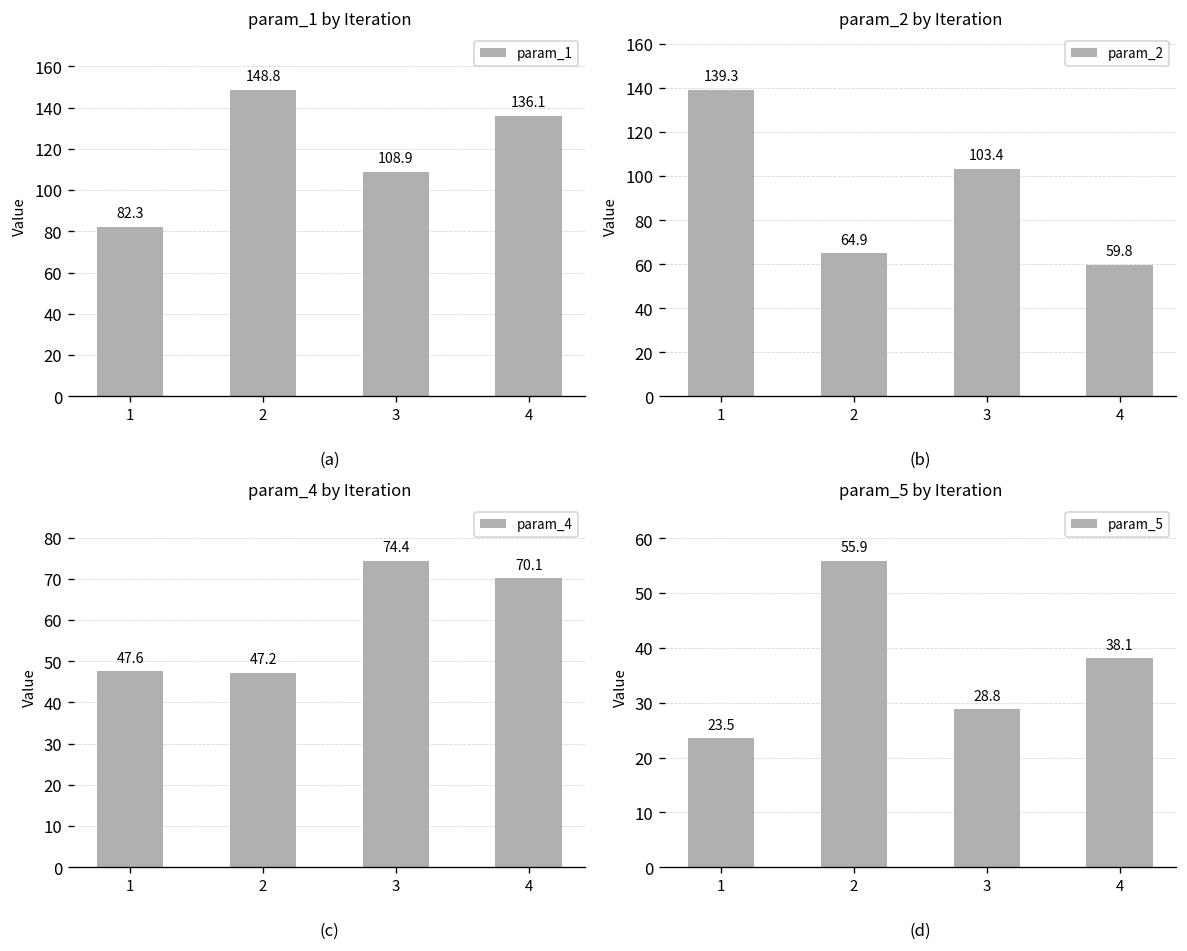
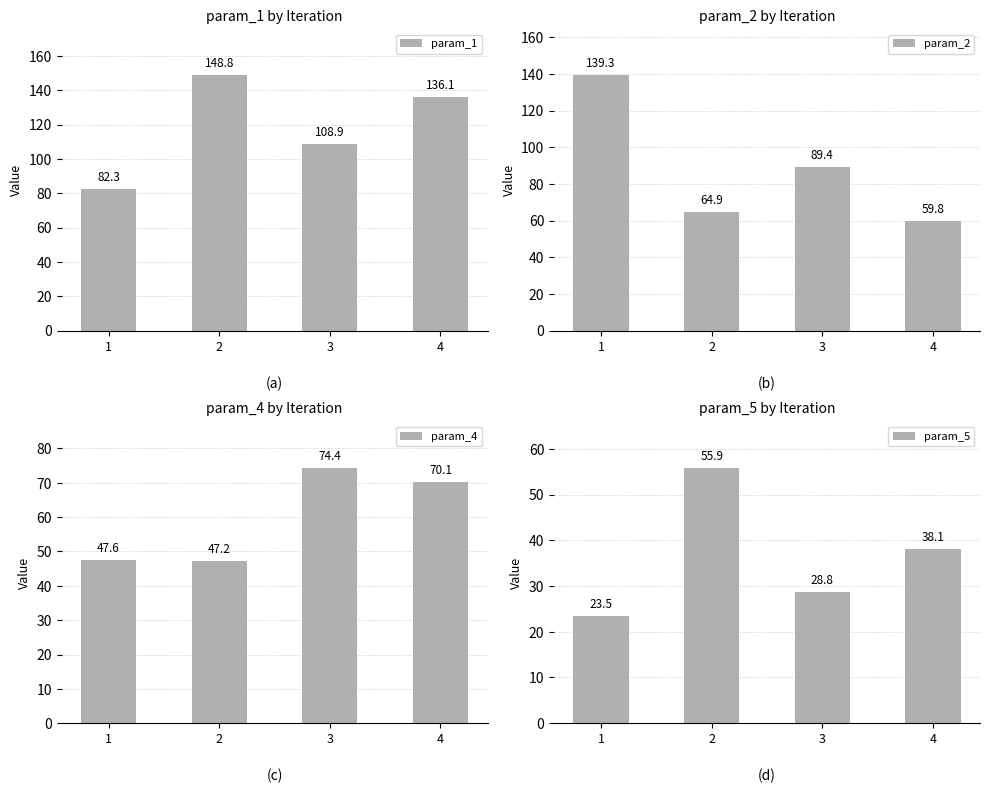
  {
    "param_1 by Iteration": {
      "1": 82.3,
      "2": 148.8,
      "3": 108.9,
      "4": 136.1
    },
    "param_2 by Iteration": {
      "1": 139.3,
      "2": 64.9,
-     "3": 103.4,
+     "3": 89.4,
      "4": 59.8
    },
    "param_4 by Iteration": {
      "1": 47.6,
      "2": 47.2,
      "3": 74.4,
      "4": 70.1
    },
    "param_5 by Iteration": {
      "1": 23.5,
      "2": 55.9,
      "3": 28.8,
      "4": 38.1
    }
  }
